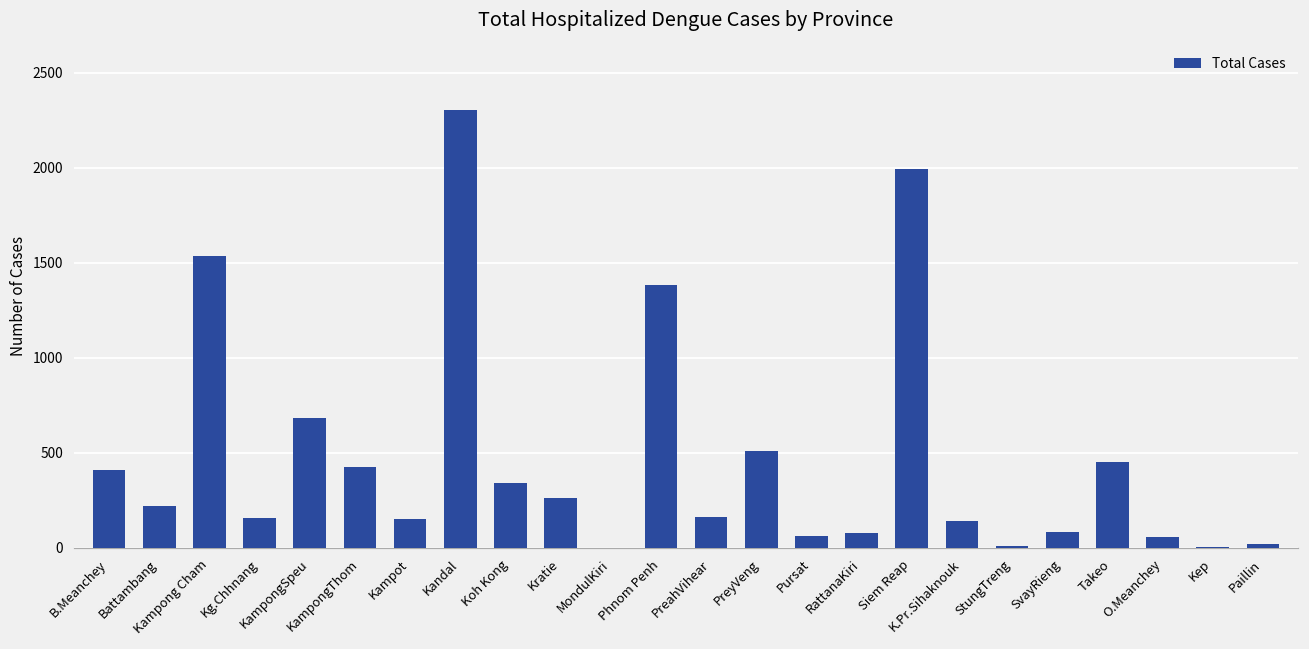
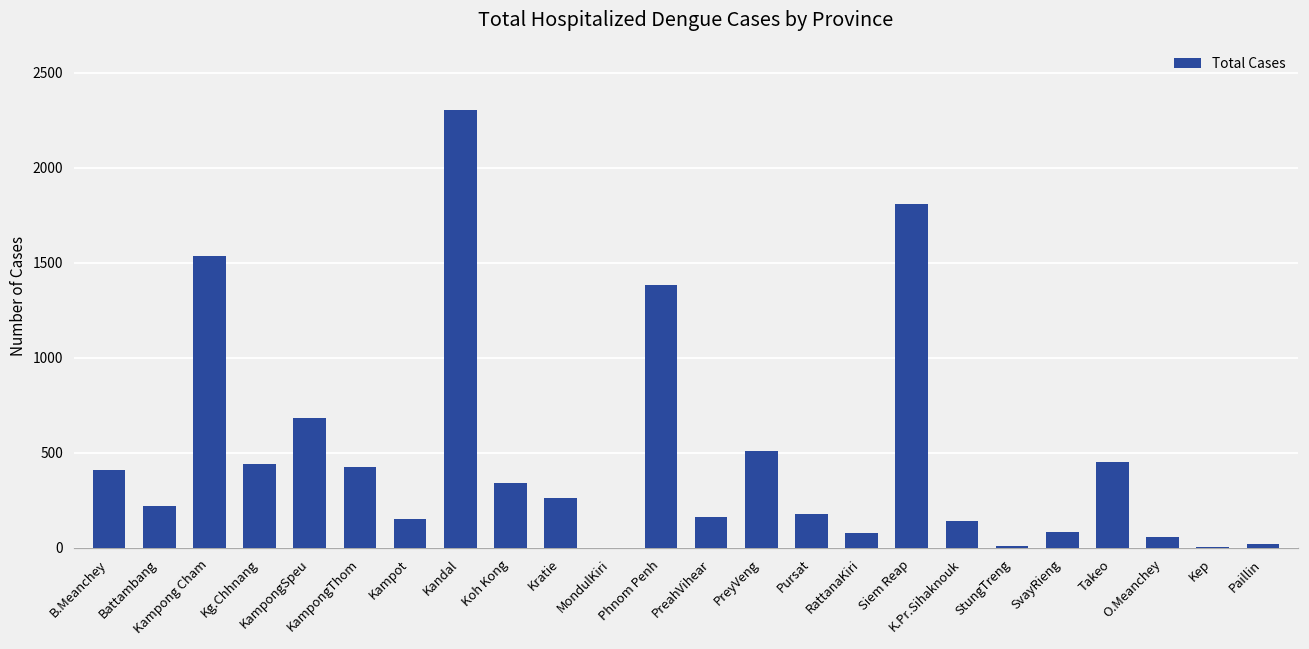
  {
    "B.Meanchey": 410,
    "Battambang": 220,
    "Kampong Cham": 1530,
-   "Kg.Chhnang": 160,
+   "Kg.Chhnang": 440,
    "KampongSpeu": 690,
    "KampongThom": 430,
    "Kampot": 150,
    "Kandal": 2300,
    "Koh Kong": 340,
    "Kratie": 260,
    "Phnom Penh": 1380,
    "PreahVihear": 160,
    "PreyVeng": 510,
-   "Pursat": 60,
+   "Pursat": 180,
    "RattanaKiri": 80,
-   "Siem Reap": 1990,
+   "Siem Reap": 1810,
    "K.Pr.Sihaknouk": 140,
    "SvayRieng": 90,
    "Takeo": 450,
    "O.Meanchey": 60,
    "Paillin": 20
  }
